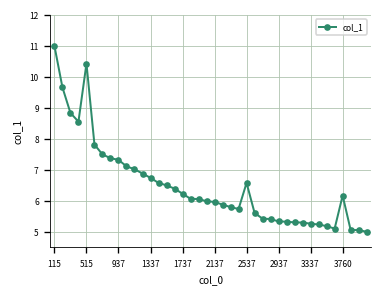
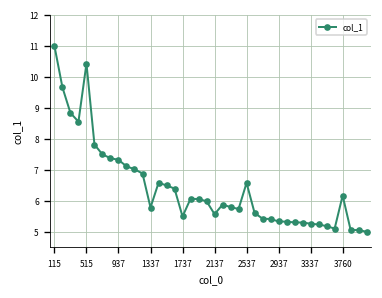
  {
    "115": 11.0,
    "515": 10.4,
    "937": 7.3,
-   "1337": 6.7,
-   "1737": 6.2,
-   "2137": 6.0,
+   "1337": 5.8,
+   "1737": 5.5,
+   "2137": 5.6,
    "2537": 6.6,
    "2937": 5.3,
    "3337": 5.3,
    "3760": 6.2
  }
